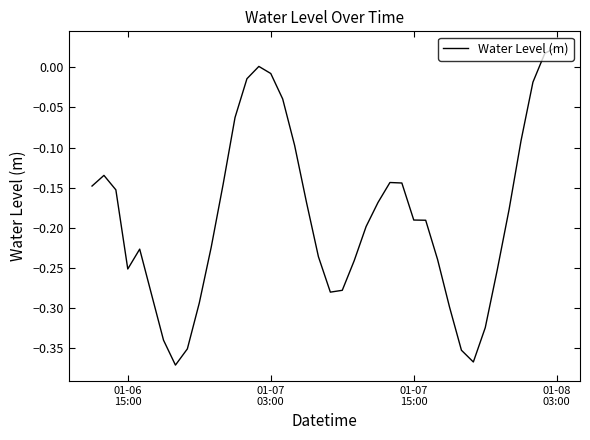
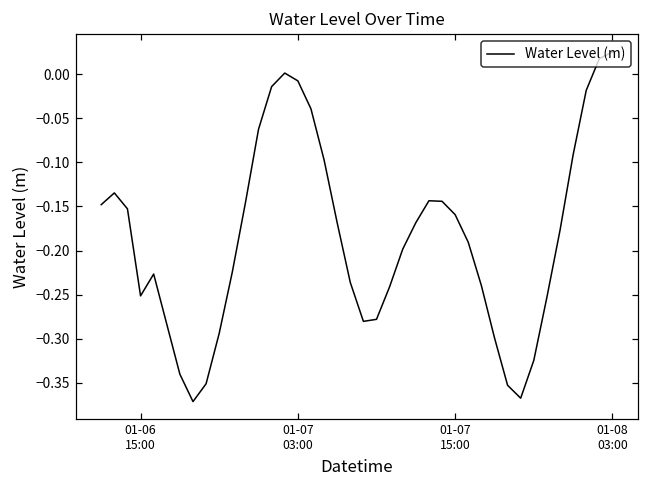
  {
    "01-06 15:00": -0.25,
    "01-07 03:00": -0.01,
-   "01-07 15:00": -0.19
+   "01-07 15:00": -0.16
  }
